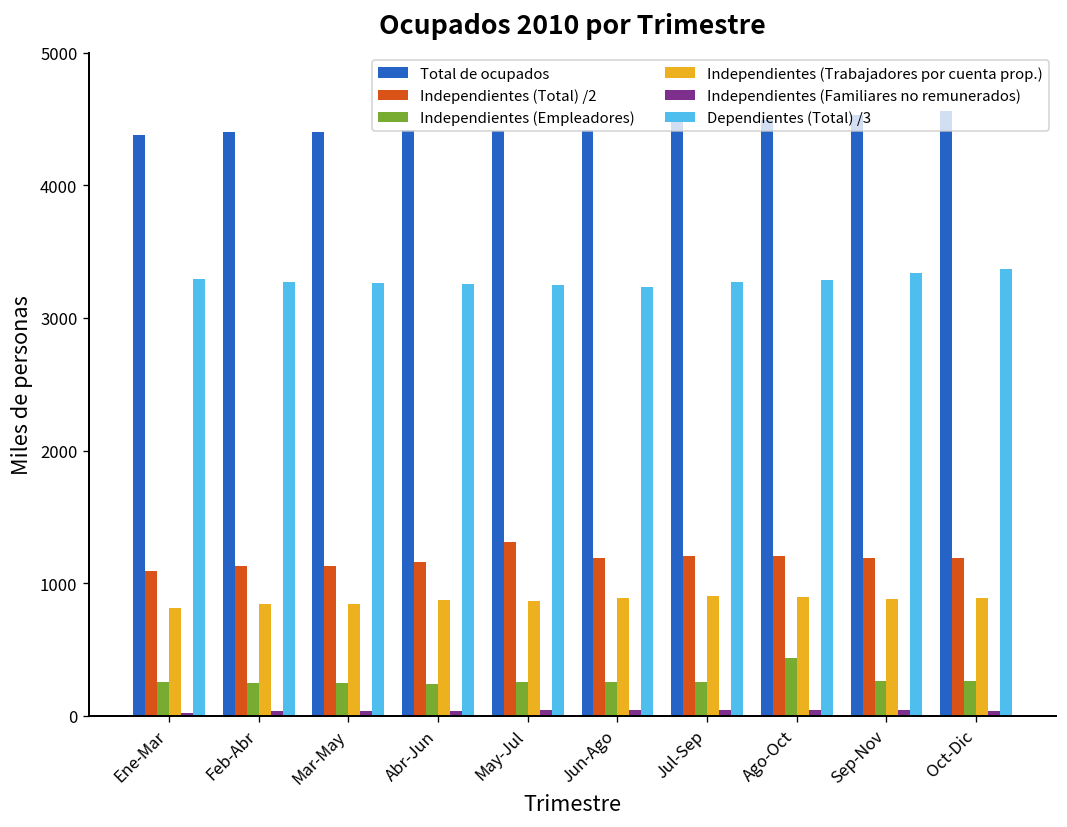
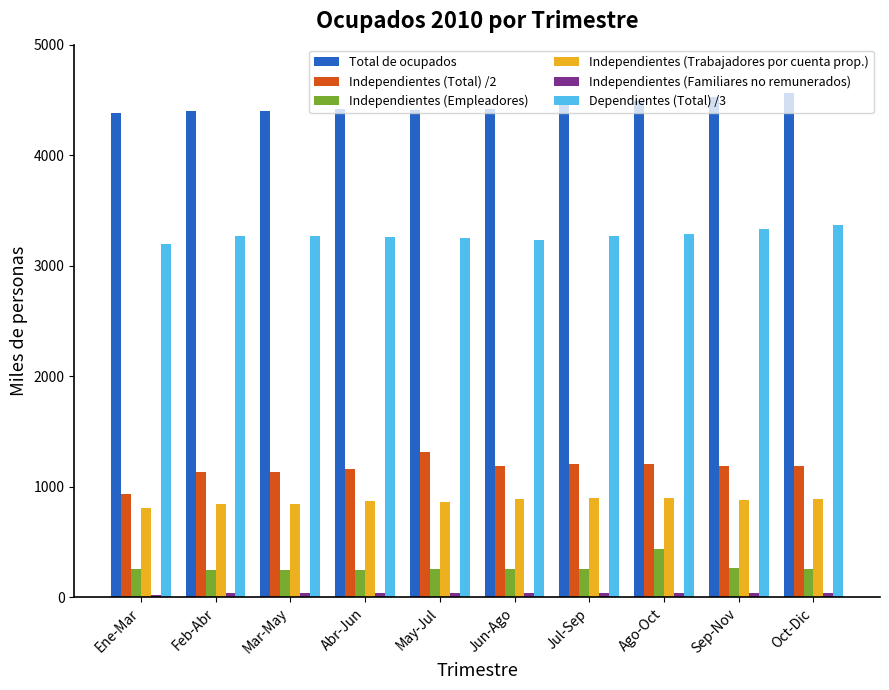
  {
    "Total de ocupados": {
      "Ene-Mar": 4380,
      "Feb-Abr": 4400,
      "Mar-May": 4400
    },
    "Independientes (Total) /2": {
-     "Ene-Mar": 1090,
+     "Ene-Mar": 930,
      "Feb-Abr": 1130,
      "Mar-May": 1130,
      "Abr-Jun": 1160,
      "May-Jul": 1310,
      "Jun-Ago": 1190,
      "Jul-Sep": 1210,
      "Ago-Oct": 1210,
      "Sep-Nov": 1190,
      "Oct-Dic": 1190
    },
    "Independientes (Empleadores)": {
      "Ene-Mar": 250,
      "Feb-Abr": 250,
      "Mar-May": 250,
      "Abr-Jun": 240,
      "May-Jul": 250,
      "Jun-Ago": 250,
      "Jul-Sep": 260,
      "Ago-Oct": 440,
      "Sep-Nov": 270,
      "Oct-Dic": 260
    },
    "Independientes (Trabajadores por cuenta prop.)": {
      "Ene-Mar": 810,
      "Feb-Abr": 840,
      "Mar-May": 850,
      "Abr-Jun": 870,
      "May-Jul": 870,
      "Jun-Ago": 890,
      "Jul-Sep": 900,
      "Ago-Oct": 900,
      "Sep-Nov": 890,
      "Oct-Dic": 890
    },
    "Independientes (Familiares no remunerados)": {
      "Ene-Mar": 30,
      "Feb-Abr": 40,
      "Mar-May": 40,
      "Abr-Jun": 40,
      "May-Jul": 40,
      "Jun-Ago": 40,
      "Jul-Sep": 40,
      "Ago-Oct": 40,
      "Sep-Nov": 40,
      "Oct-Dic": 40
    },
    "Dependientes (Total) /3": {
-     "Ene-Mar": 3290,
+     "Ene-Mar": 3200,
      "Feb-Abr": 3270,
      "Mar-May": 3270,
      "Abr-Jun": 3260,
      "May-Jul": 3250,
      "Jun-Ago": 3230,
      "Jul-Sep": 3270,
      "Ago-Oct": 3290,
      "Sep-Nov": 3340,
      "Oct-Dic": 3370
    }
  }
